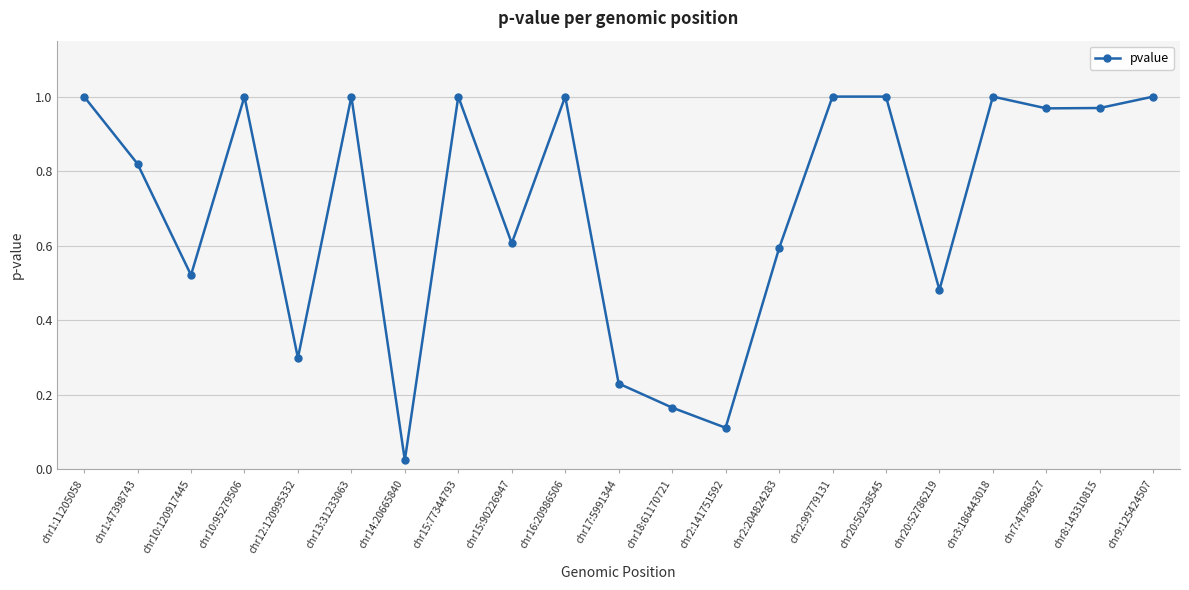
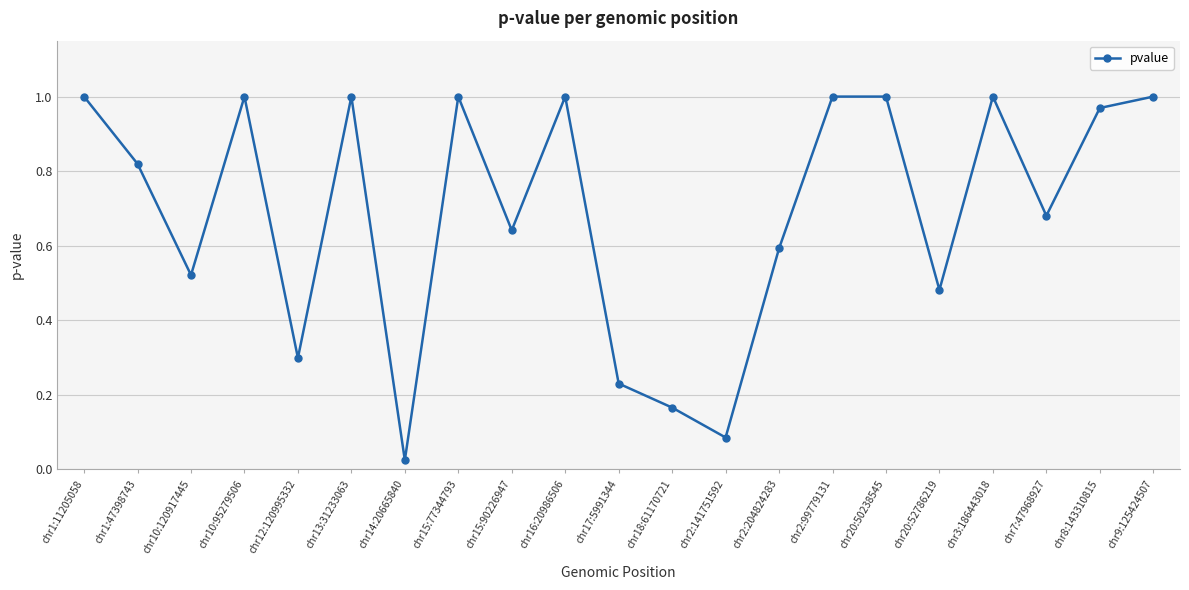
  {
    "chr1:11205058": 1.00,
    "chr1:47398743": 0.82,
    "chr10:120917445": 0.52,
    "chr10:95279506": 1.00,
    "chr12:120995332": 0.30,
    "chr13:31233063": 1.00,
    "chr14:20665840": 0.02,
    "chr15:77344793": 1.00,
-   "chr15:90226947": 0.61,
+   "chr15:90226947": 0.64,
    "chr16:20986506": 1.00,
    "chr17:5991344": 0.23,
    "chr18:61170721": 0.17,
-   "chr2:141751592": 0.11,
+   "chr2:141751592": 0.09,
    "chr2:204824283": 0.59,
    "chr2:99779131": 1.00,
    "chr20:50238545": 1.00,
    "chr20:52786219": 0.48,
    "chr3:186443018": 1.00,
-   "chr7:47968927": 0.97,
+   "chr7:47968927": 0.68,
    "chr8:143310815": 0.97,
    "chr9:125424507": 1.00
  }
